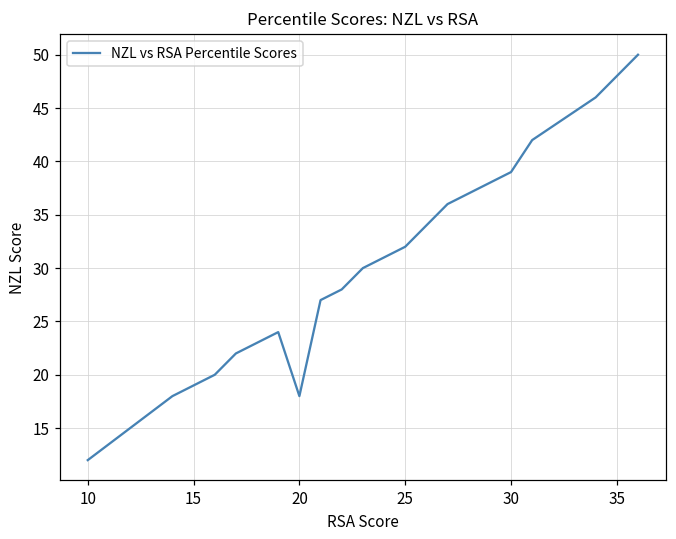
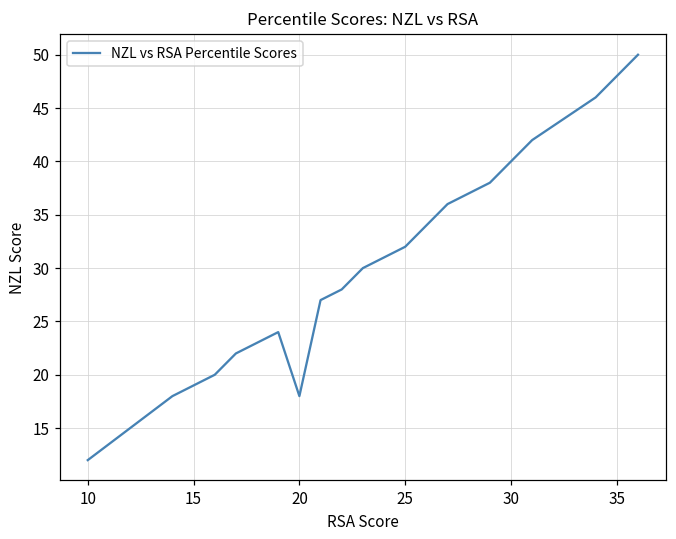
  {
    "10": 12,
    "20": 18,
    "25": 32,
-   "30": 39
+   "30": 40
  }
